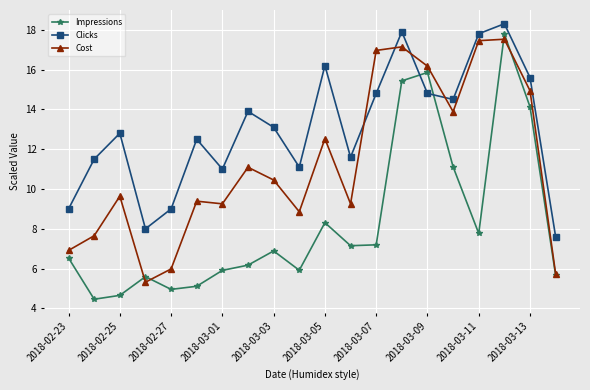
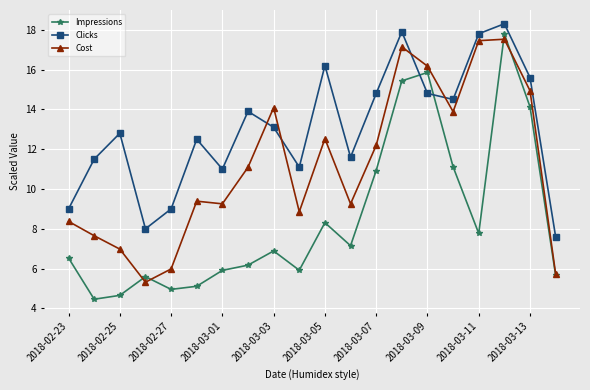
  {
    "Impressions": {
      "2018-02-23": 6.5,
      "2018-02-25": 4.7,
      "2018-02-27": 5.0,
      "2018-03-01": 5.9,
      "2018-03-03": 6.9,
      "2018-03-05": 8.3,
-     "2018-03-07": 7.2,
+     "2018-03-07": 10.9,
      "2018-03-09": 15.9,
      "2018-03-11": 7.8,
      "2018-03-13": 14.1
    },
    "Clicks": {
      "2018-02-23": 9.0,
      "2018-02-25": 12.8,
      "2018-02-27": 9.0,
      "2018-03-01": 11.0,
      "2018-03-03": 13.1,
      "2018-03-05": 16.2,
      "2018-03-07": 14.8,
      "2018-03-09": 14.8,
      "2018-03-11": 17.8,
      "2018-03-13": 15.6
    },
    "Cost": {
-     "2018-02-23": 6.9,
-     "2018-02-25": 9.6,
+     "2018-02-23": 8.4,
+     "2018-02-25": 7.0,
      "2018-02-27": 6.0,
      "2018-03-01": 9.3,
-     "2018-03-03": 10.5,
+     "2018-03-03": 14.1,
      "2018-03-05": 12.5,
-     "2018-03-07": 17.0,
+     "2018-03-07": 12.2,
      "2018-03-09": 16.2,
      "2018-03-11": 17.5,
      "2018-03-13": 14.9
    }
  }
